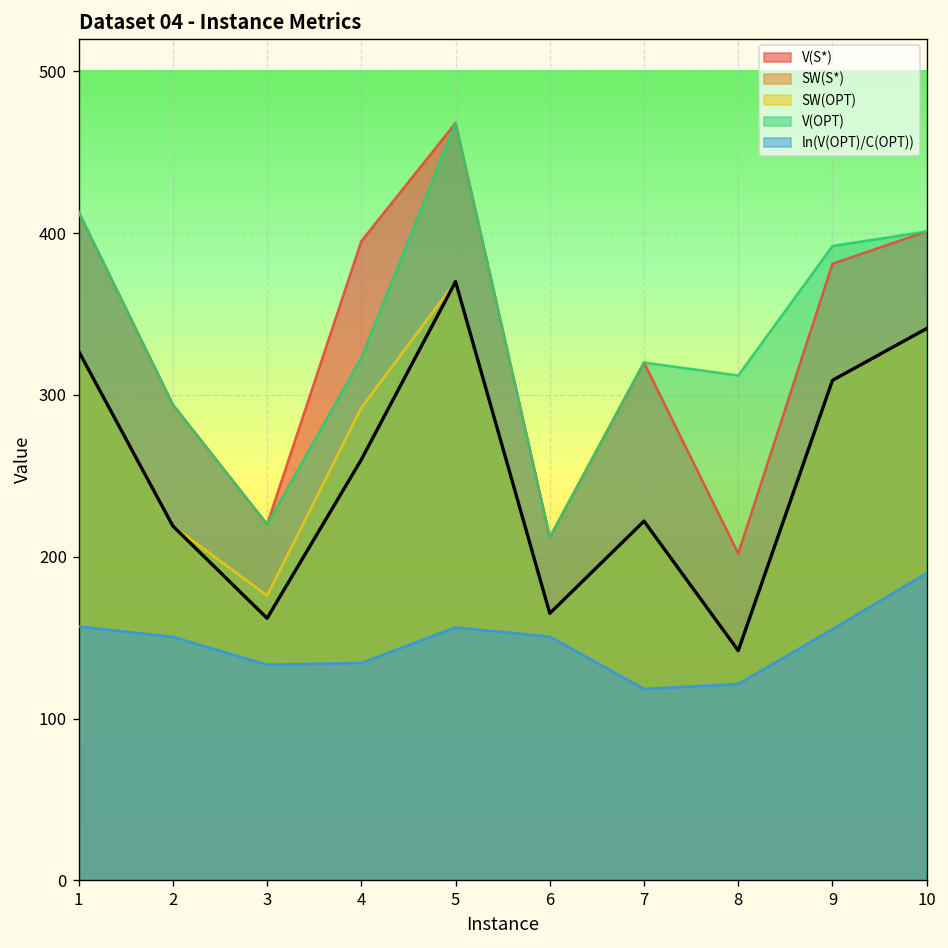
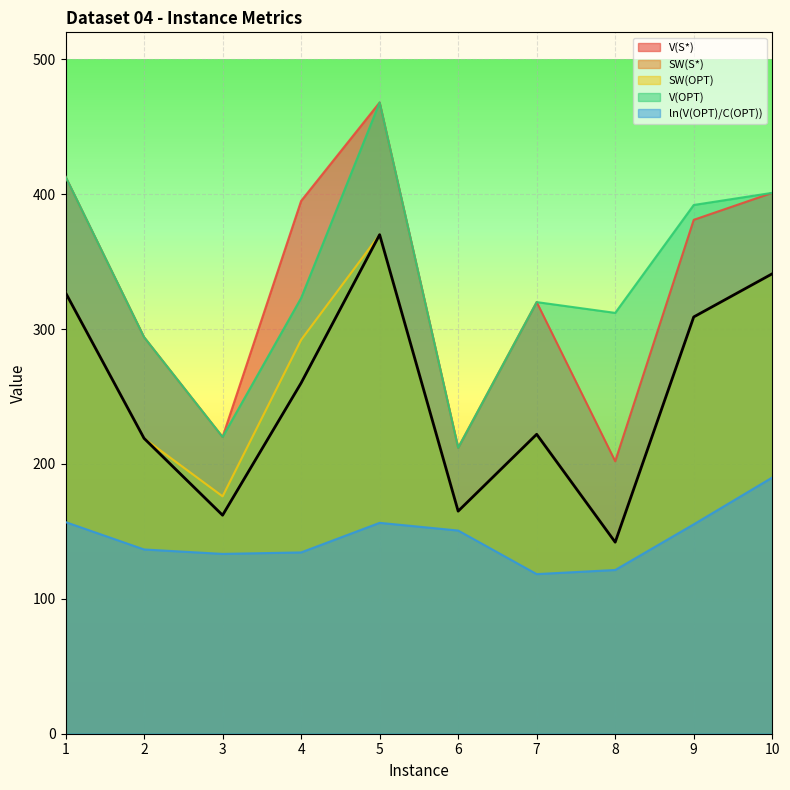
  {
    "V(OPT)": {
      "4": 323,
      "8": 312,
      "9": 392
    },
    "ln(V(OPT)/C(OPT))": {
      "1": 157,
-     "2": 151,
+     "2": 137,
      "3": 133,
      "4": 134,
      "5": 156,
      "6": 151,
      "7": 118,
      "8": 121,
      "9": 155,
      "10": 190
    }
  }
